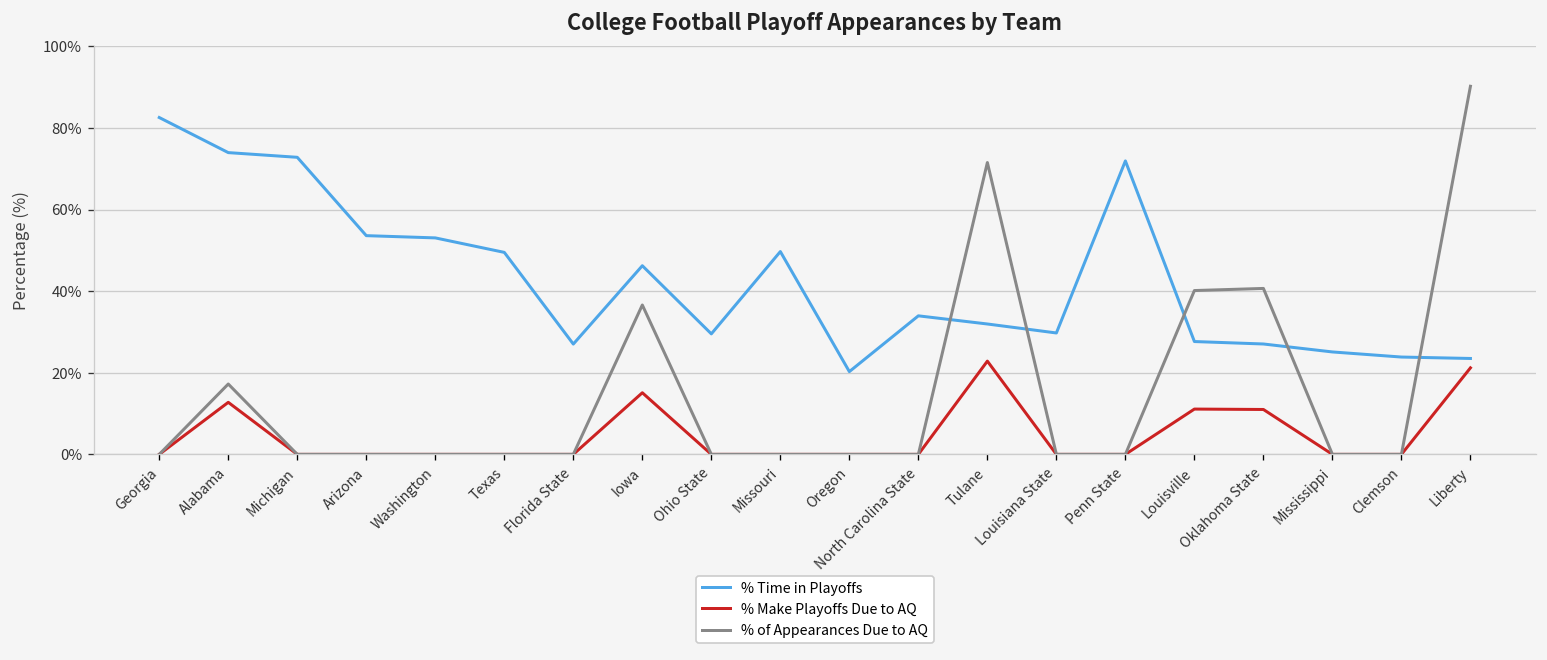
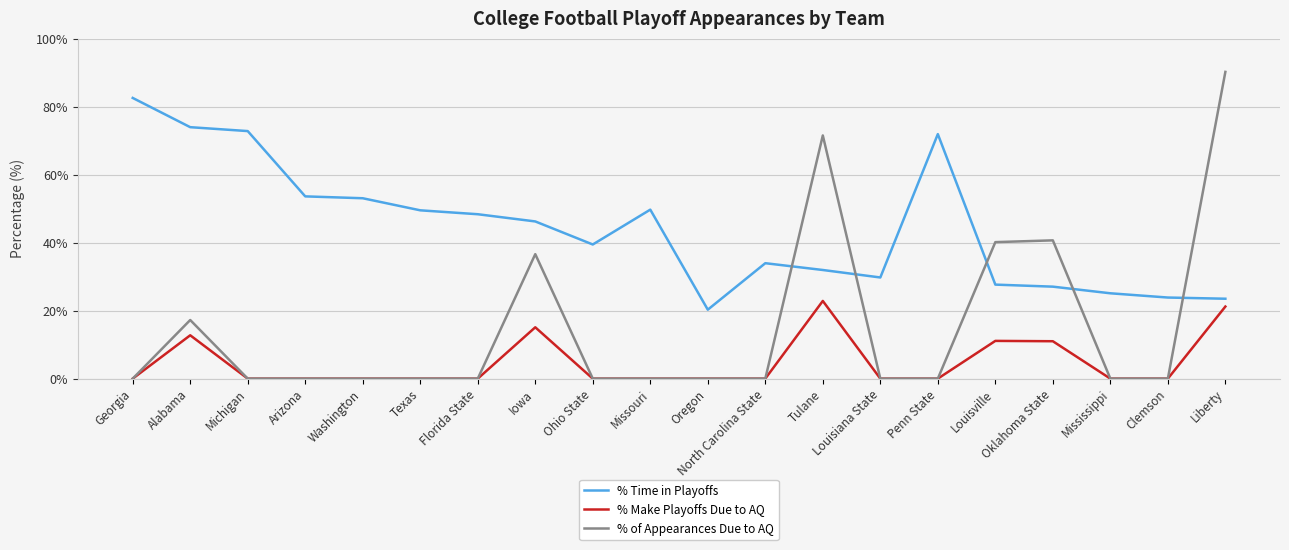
  {
    "% Time in Playoffs": {
      "Georgia": "83%",
      "Alabama": "74%",
      "Michigan": "73%",
      "Arizona": "54%",
      "Washington": "53%",
      "Texas": "50%",
-     "Florida State": "27%",
+     "Florida State": "48%",
      "Iowa": "46%",
-     "Ohio State": "30%",
+     "Ohio State": "39%",
      "Missouri": "50%",
      "Oregon": "20%",
      "North Carolina State": "34%",
      "Tulane": "32%",
      "Louisiana State": "30%",
      "Penn State": "72%",
      "Louisville": "28%",
      "Oklahoma State": "27%",
      "Mississippi": "25%",
      "Clemson": "24%",
      "Liberty": "24%"
    },
    "% Make Playoffs Due to AQ": {
      "Alabama": "13%",
      "Iowa": "15%",
      "Tulane": "23%",
      "Louisville": "11%",
      "Oklahoma State": "11%",
      "Liberty": "21%"
    },
    "% of Appearances Due to AQ": {
      "Alabama": "17%",
      "Iowa": "37%",
      "Tulane": "72%",
      "Louisville": "40%",
      "Oklahoma State": "41%",
      "Liberty": "90%"
    }
  }
